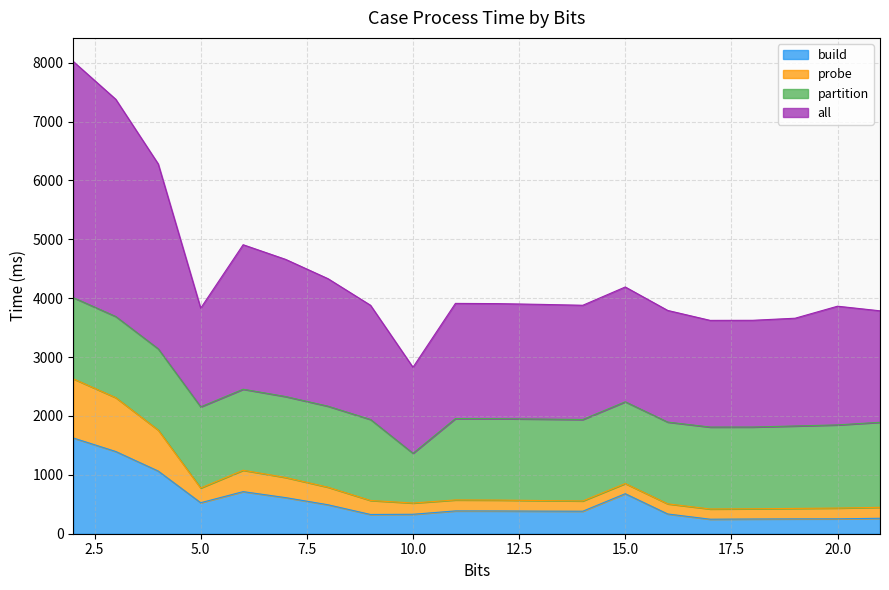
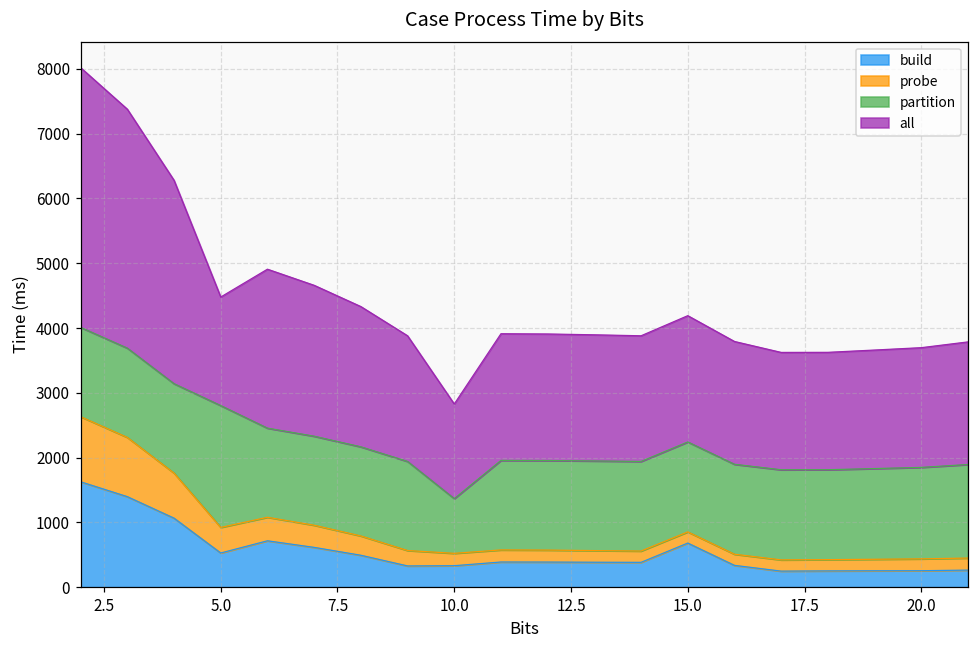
  {
    "build": {
      "5.0": 500,
      "10.0": 300,
      "15.0": 700,
      "20.0": 300
    },
    "probe": {
-     "5.0": 300,
+     "5.0": 400,
      "10.0": 200,
      "15.0": 200,
      "20.0": 200
    },
    "partition": {
-     "5.0": 1400,
+     "5.0": 1900,
      "10.0": 800,
      "15.0": 1400,
      "20.0": 1400
    },
    "all": {
      "5.0": 1700,
      "10.0": 1500,
      "15.0": 1900,
-     "20.0": 2000
+     "20.0": 1800
    }
  }
